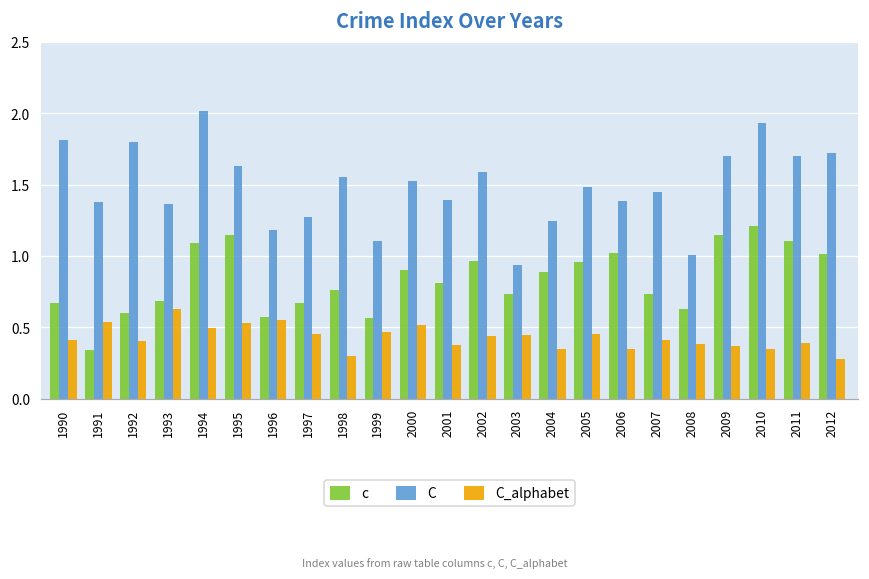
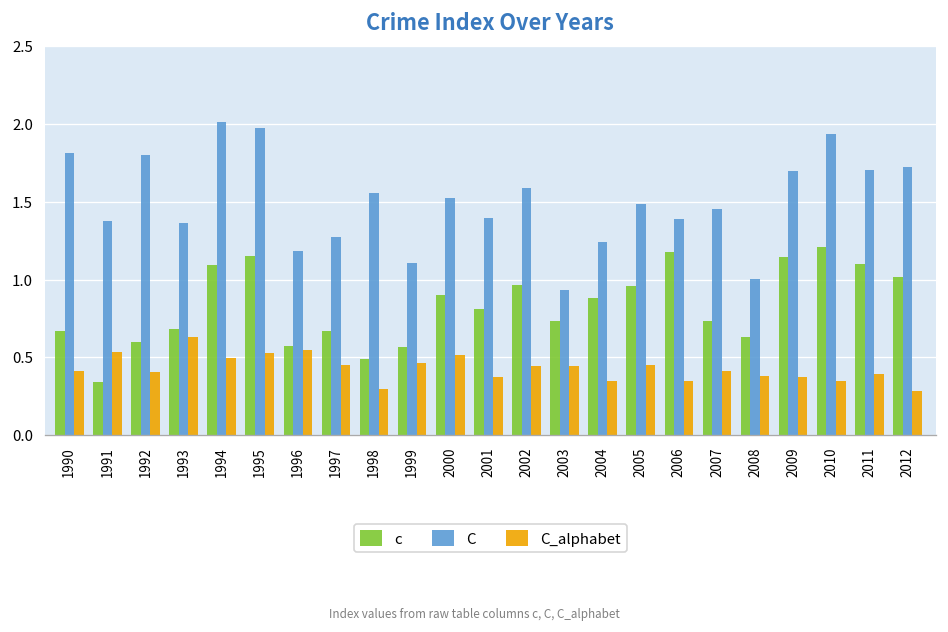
  {
    "c": {
      "1990": 0.67,
      "1991": 0.34,
      "1992": 0.60,
      "1993": 0.68,
      "1994": 1.09,
      "1995": 1.15,
      "1996": 0.58,
      "1997": 0.67,
-     "1998": 0.76,
+     "1998": 0.49,
      "1999": 0.57,
      "2000": 0.90,
      "2001": 0.81,
      "2002": 0.97,
      "2003": 0.73,
      "2004": 0.89,
      "2005": 0.96,
-     "2006": 1.02,
+     "2006": 1.18,
      "2007": 0.74,
      "2008": 0.63,
      "2009": 1.15,
      "2010": 1.21,
      "2011": 1.10,
      "2012": 1.02
    },
    "C": {
      "1990": 1.82,
      "1991": 1.38,
      "1992": 1.80,
      "1993": 1.36,
      "1994": 2.02,
-     "1995": 1.63,
+     "1995": 1.97,
      "1996": 1.18,
      "1997": 1.27,
      "1998": 1.56,
      "1999": 1.10,
      "2000": 1.53,
      "2001": 1.40,
      "2002": 1.59,
      "2003": 0.94,
      "2004": 1.24,
      "2005": 1.49,
      "2006": 1.39,
      "2007": 1.45,
      "2008": 1.01,
      "2009": 1.70,
      "2010": 1.93,
      "2011": 1.70,
      "2012": 1.72
    },
    "C_alphabet": {
      "1990": 0.41,
      "1991": 0.54,
      "1992": 0.41,
      "1993": 0.63,
      "1994": 0.50,
      "1995": 0.53,
      "1996": 0.55,
      "1997": 0.45,
      "1998": 0.30,
      "1999": 0.47,
      "2000": 0.52,
      "2001": 0.37,
      "2002": 0.44,
      "2003": 0.44,
      "2004": 0.35,
      "2005": 0.45,
      "2006": 0.35,
      "2007": 0.41,
      "2008": 0.38,
      "2009": 0.37,
      "2010": 0.35,
      "2011": 0.39,
      "2012": 0.28
    }
  }
